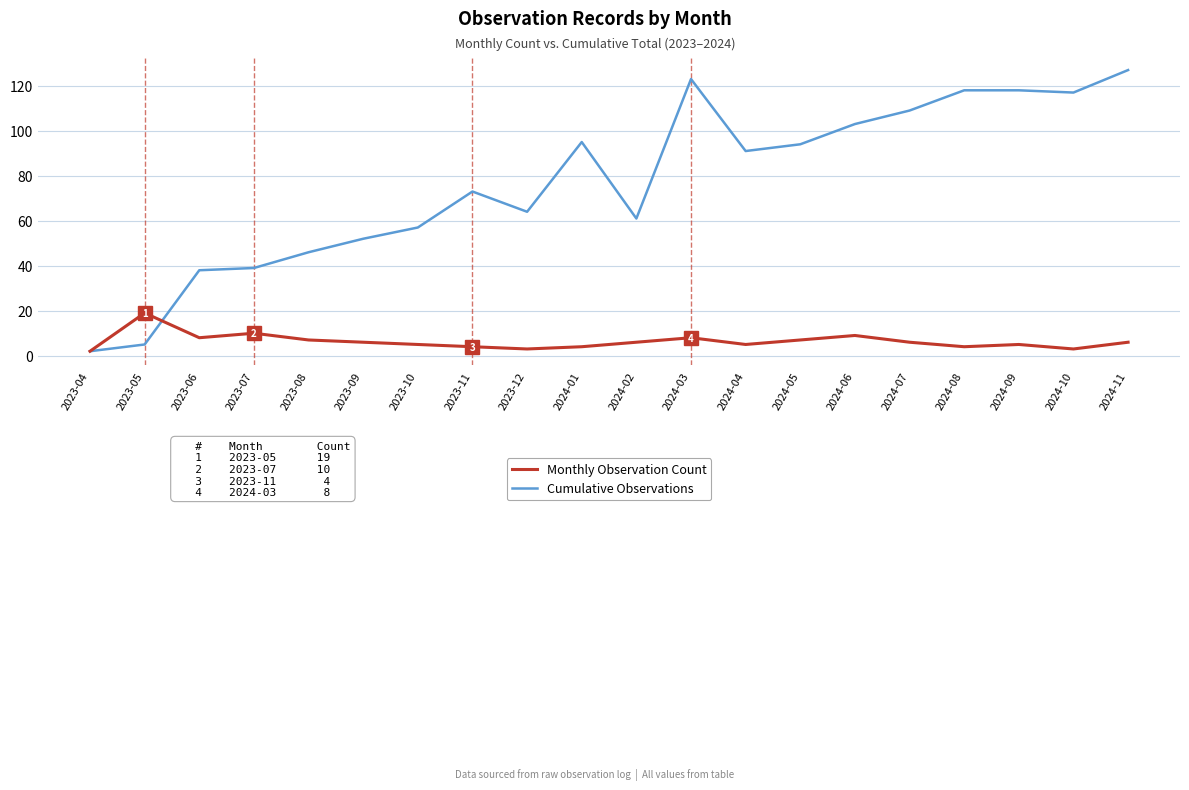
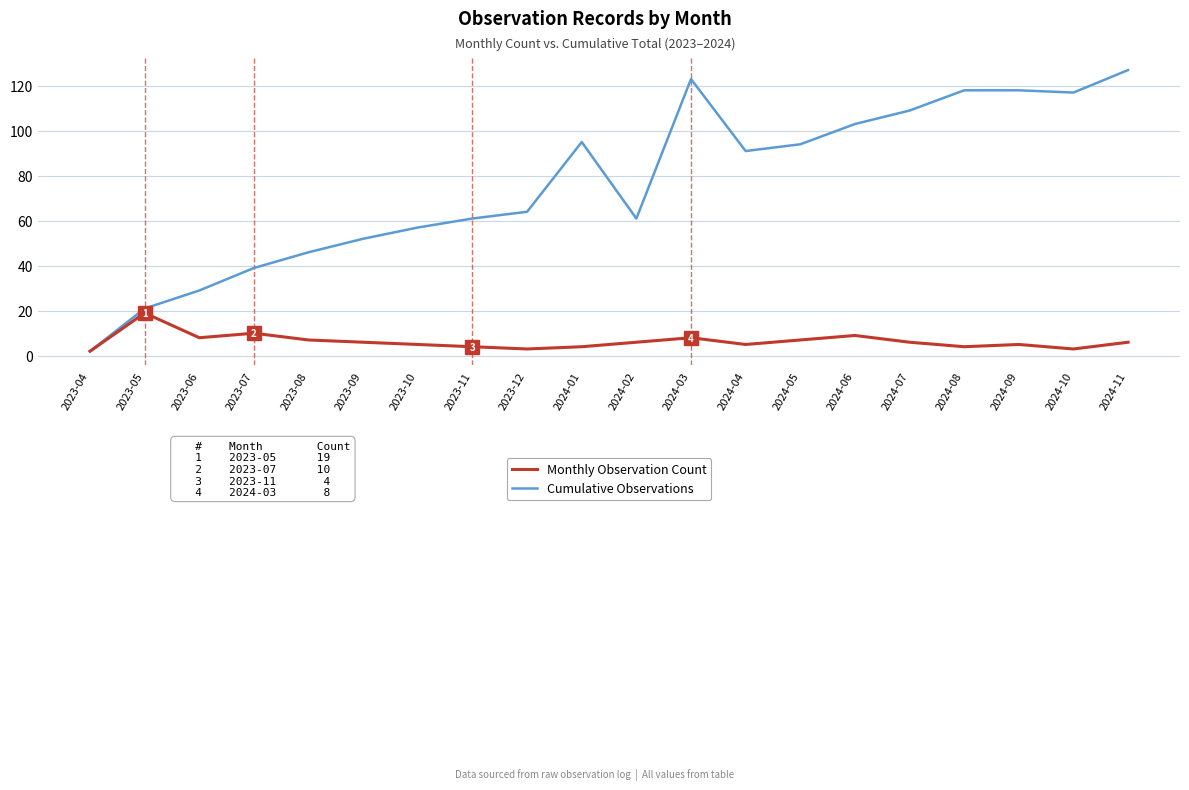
  {
    "Cumulative Observations": {
-     "2023-05": 5,
-     "2023-06": 38,
+     "2023-05": 21,
+     "2023-06": 29,
      "2023-07": 39,
      "2023-08": 46,
      "2023-09": 52,
      "2023-10": 57,
-     "2023-11": 73,
+     "2023-11": 61,
      "2023-12": 64,
      "2024-01": 95,
      "2024-02": 61,
      "2024-03": 123,
      "2024-04": 91,
      "2024-05": 94,
      "2024-06": 103,
      "2024-07": 109,
      "2024-08": 118,
      "2024-09": 118,
      "2024-10": 117,
      "2024-11": 127
    }
  }
